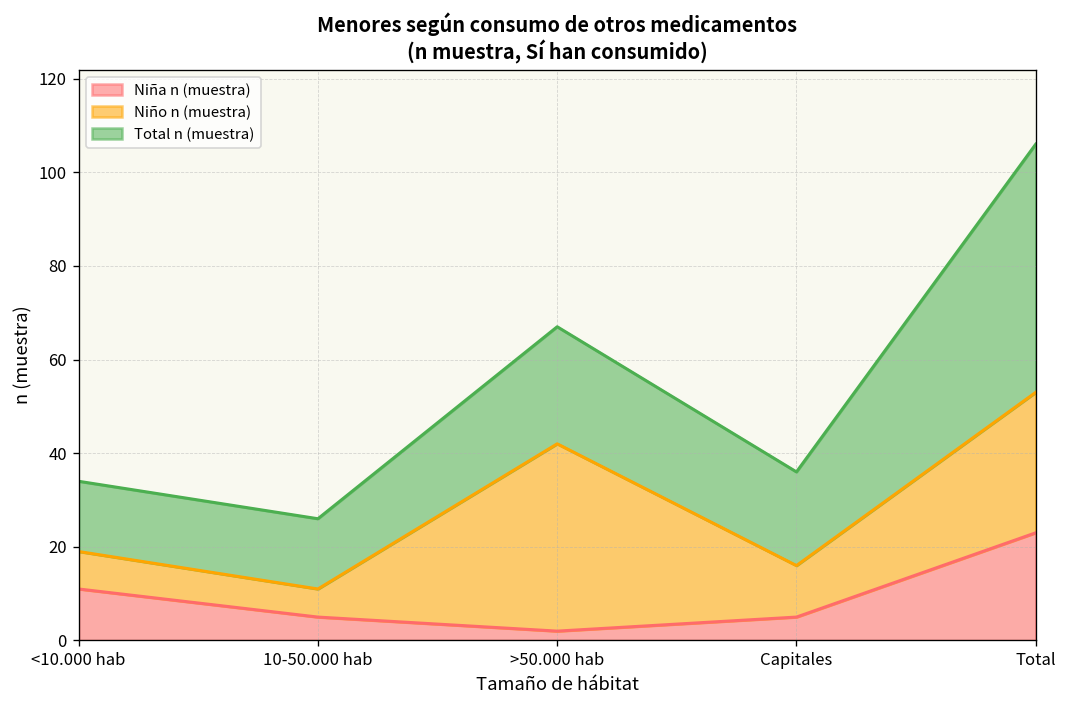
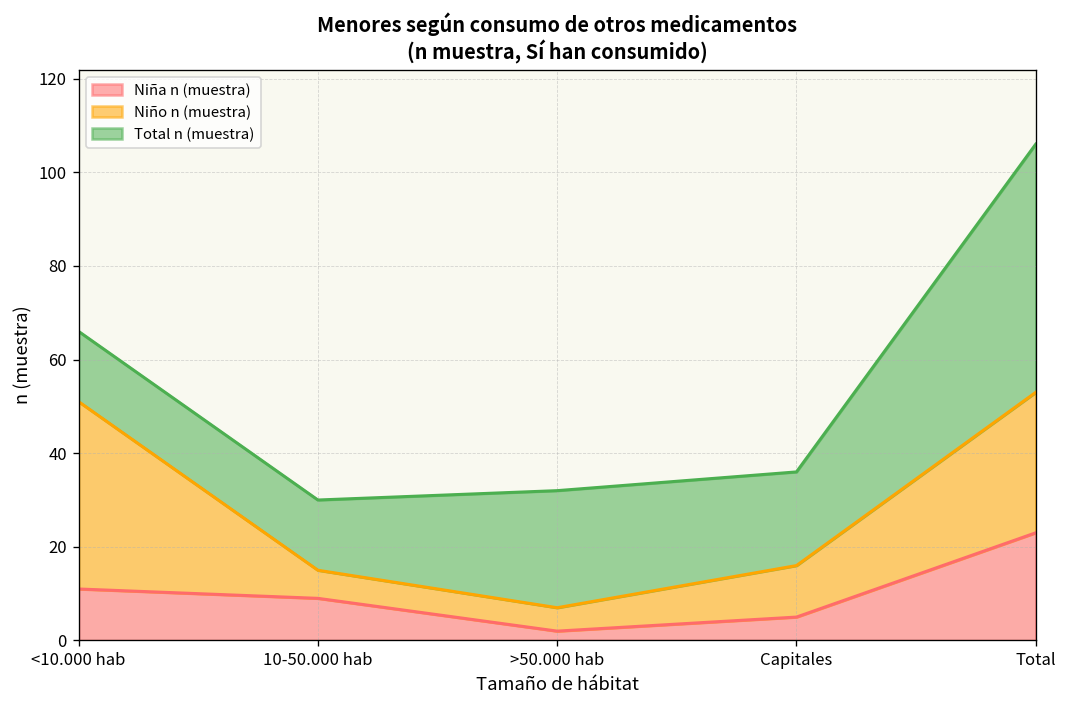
  {
    "Niña n (muestra)": {
      "<10.000 hab": 11,
-     "10-50.000 hab": 5,
+     "10-50.000 hab": 9,
      ">50.000 hab": 2,
      "Capitales": 5,
      "Total": 23
    },
    "Niño n (muestra)": {
-     "<10.000 hab": 8,
+     "<10.000 hab": 40,
      "10-50.000 hab": 6,
-     ">50.000 hab": 40,
+     ">50.000 hab": 5,
      "Capitales": 11,
      "Total": 30
    },
    "Total n (muestra)": {
      "<10.000 hab": 15,
      "10-50.000 hab": 15,
      ">50.000 hab": 25,
      "Capitales": 20,
      "Total": 53
    }
  }
